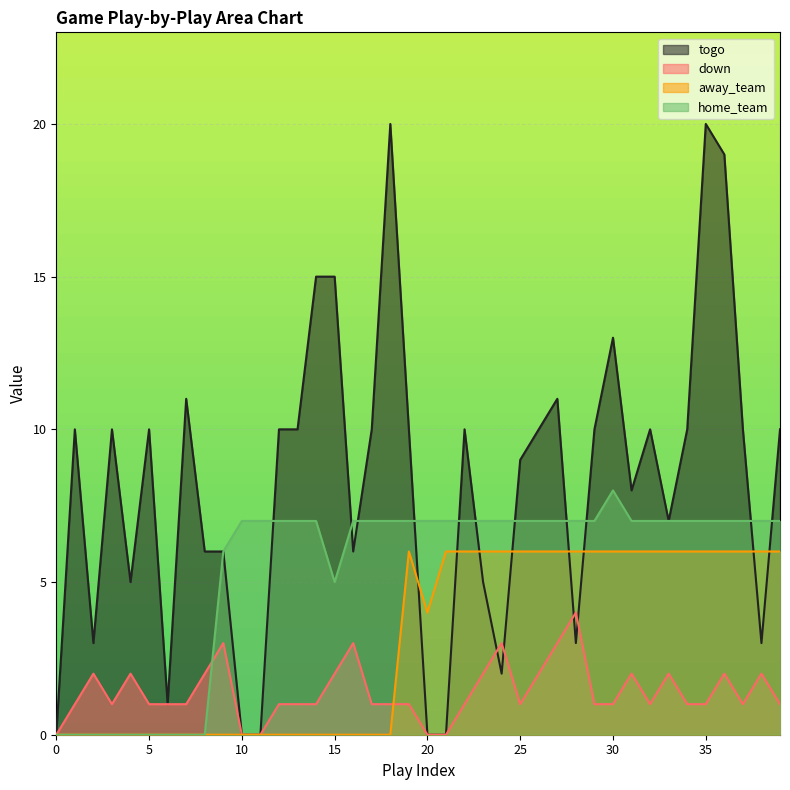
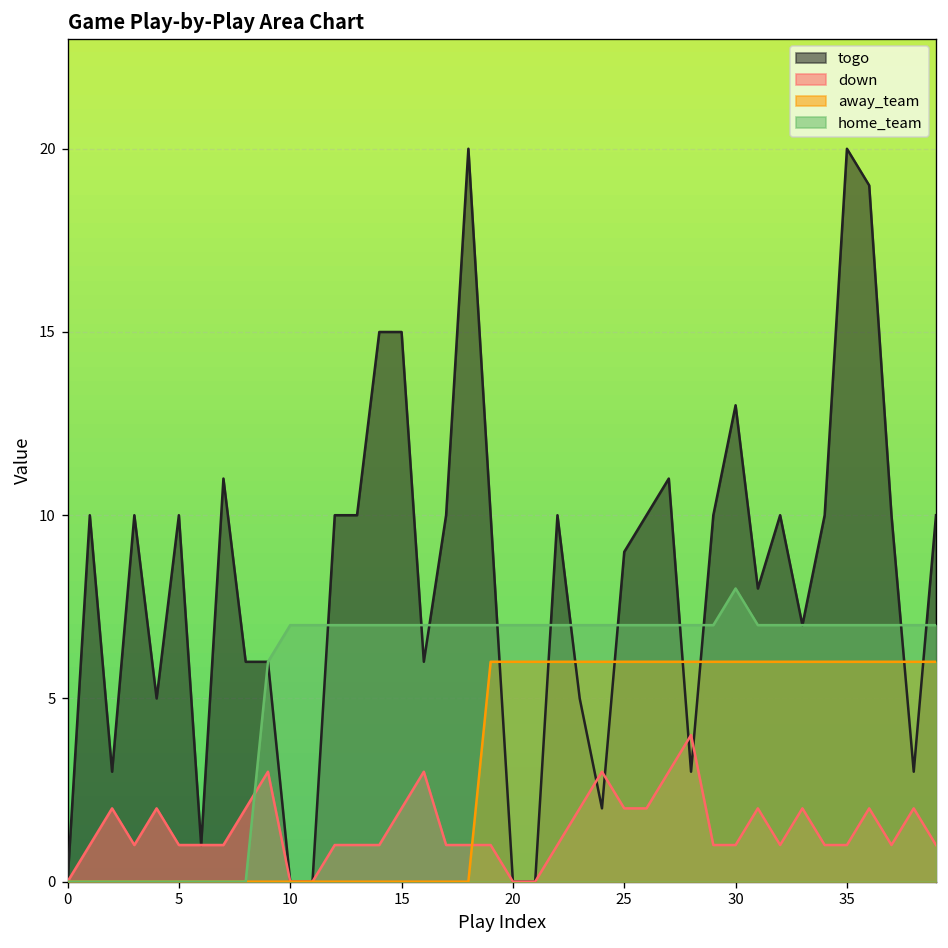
  {
    "togo": {
      "5": 10,
      "15": 15,
      "25": 9,
      "30": 13,
      "35": 20
    },
    "down": {
      "5": 1,
      "15": 2,
-     "25": 1,
+     "25": 2,
      "30": 1,
      "35": 1
    },
    "away_team": {
      "15": 0,
-     "20": 4,
+     "20": 6,
      "25": 6,
      "30": 6,
      "35": 6
    },
    "home_team": {
      "10": 7,
-     "15": 5,
+     "15": 7,
      "20": 7,
      "25": 7,
      "30": 8,
      "35": 7
    }
  }
